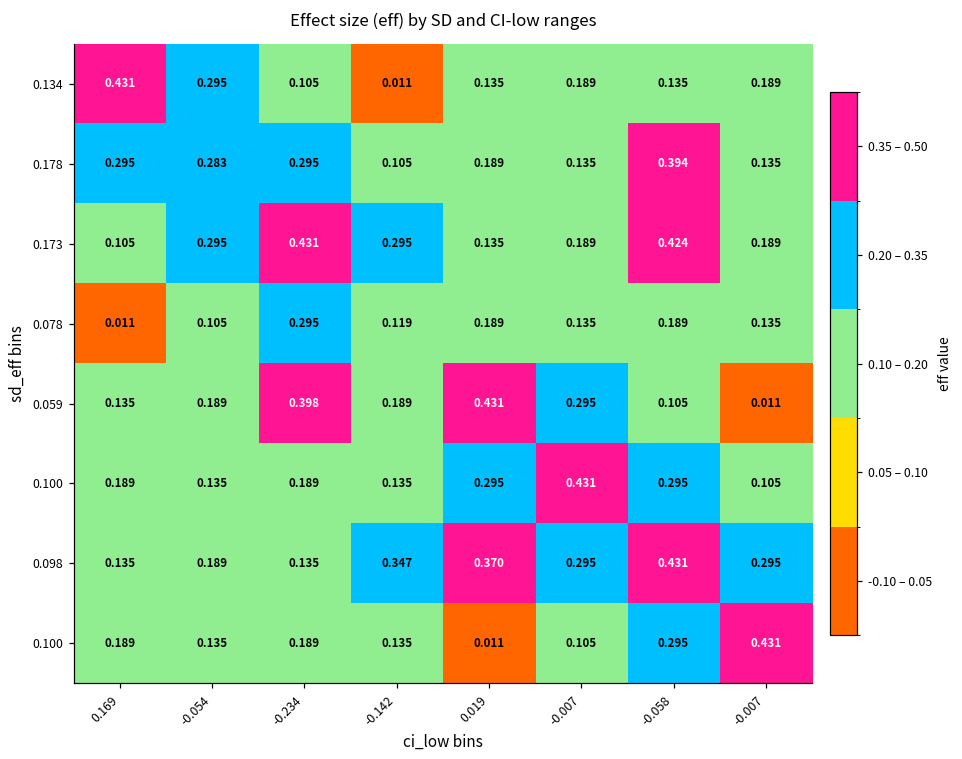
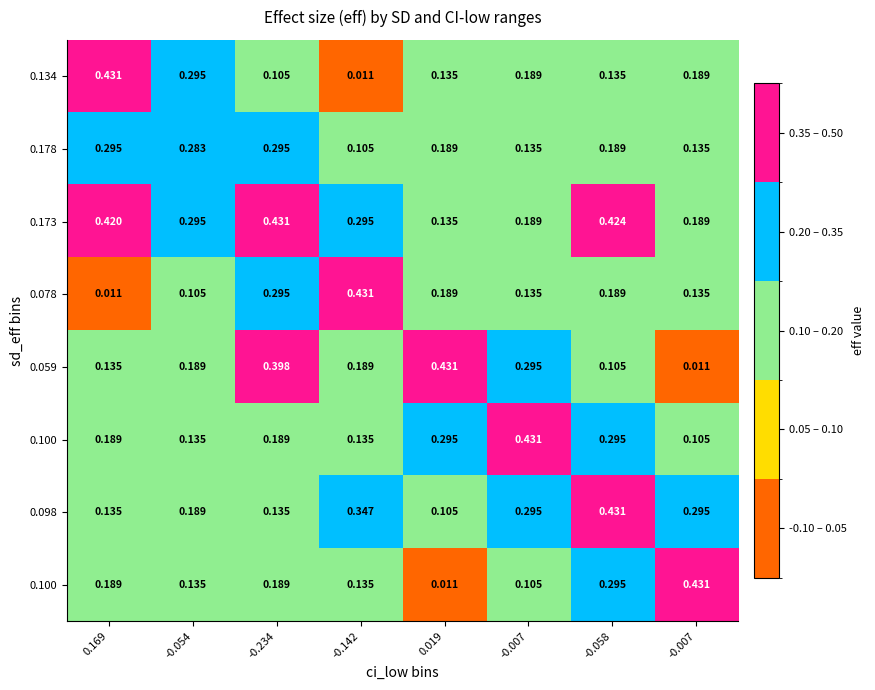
  {
    "0.134": {
      "0.169": 0.431,
      "-0.054": 0.295,
      "-0.234": 0.105,
      "-0.142": 0.011,
      "0.019": 0.135,
      "-0.058": 0.135
    },
    "0.178": {
      "0.169": 0.295,
      "-0.054": 0.283,
      "-0.234": 0.295,
      "-0.142": 0.105,
      "0.019": 0.189,
-     "-0.058": 0.394
+     "-0.058": 0.189
    },
    "0.173": {
-     "0.169": 0.105,
+     "0.169": 0.420,
      "-0.054": 0.295,
      "-0.234": 0.431,
      "-0.142": 0.295,
      "0.019": 0.135,
      "-0.058": 0.424
    },
    "0.078": {
      "0.169": 0.011,
      "-0.054": 0.105,
      "-0.234": 0.295,
-     "-0.142": 0.119,
+     "-0.142": 0.431,
      "0.019": 0.189,
      "-0.058": 0.189
    },
    "0.059": {
      "0.169": 0.135,
      "-0.054": 0.189,
      "-0.234": 0.398,
      "-0.142": 0.189,
      "0.019": 0.431,
      "-0.058": 0.105
    },
    "0.098": {
      "0.169": 0.135,
      "-0.054": 0.189,
      "-0.234": 0.135,
      "-0.142": 0.347,
-     "0.019": 0.370,
+     "0.019": 0.105,
      "-0.058": 0.431
    }
  }
